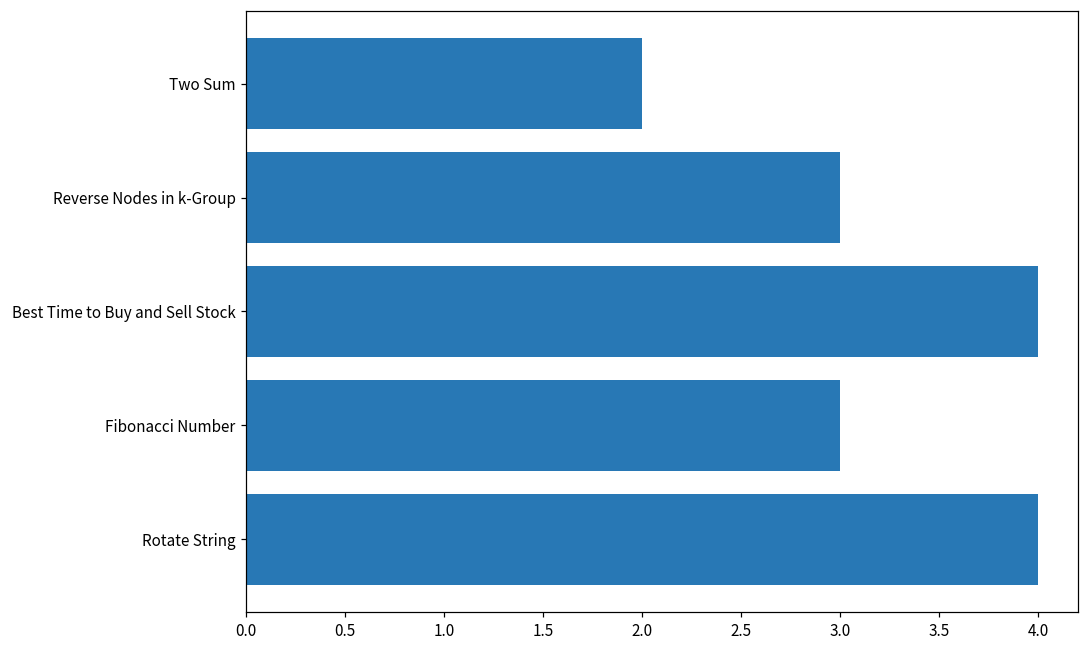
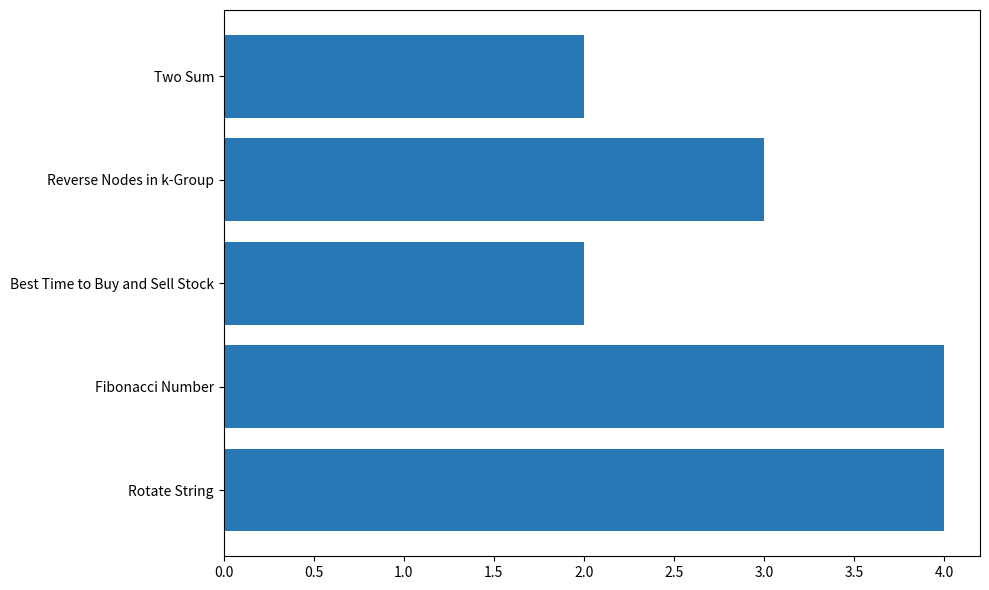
  {
    "Two Sum": 2,
    "Reverse Nodes in k-Group": 3,
-   "Best Time to Buy and Sell Stock": 4,
-   "Fibonacci Number": 3,
+   "Best Time to Buy and Sell Stock": 2,
+   "Fibonacci Number": 4,
    "Rotate String": 4
  }
